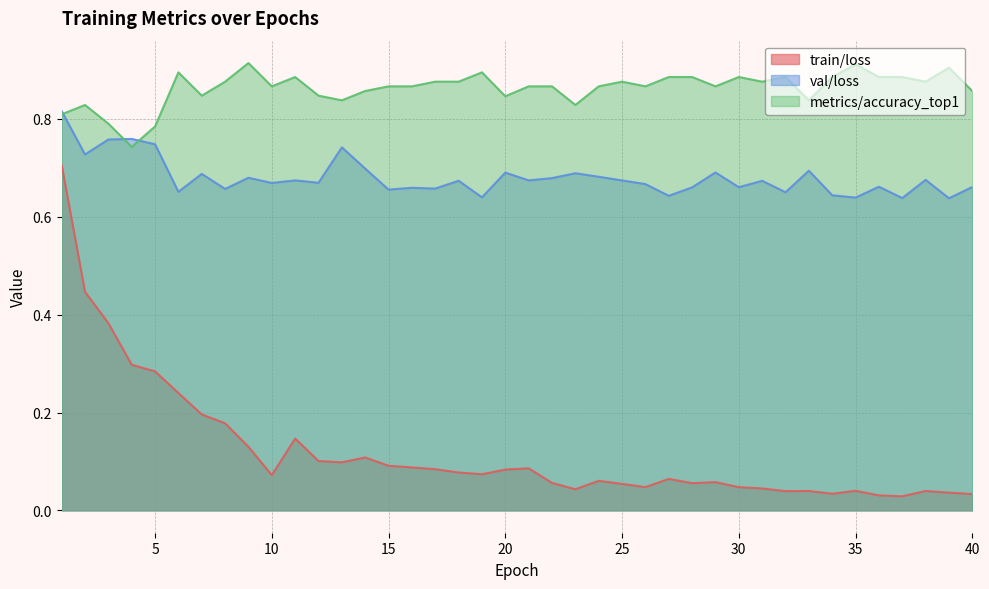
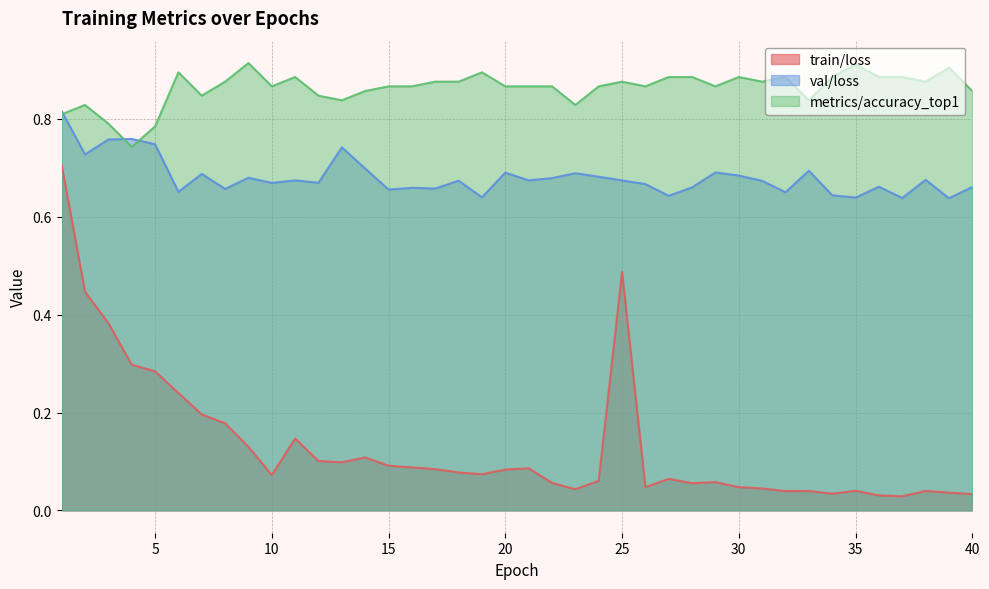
  {
    "train/loss": {
      "5": 0.28,
      "10": 0.07,
      "15": 0.09,
      "20": 0.08,
-     "25": 0.05,
+     "25": 0.49,
      "30": 0.05,
      "35": 0.04,
      "40": 0.03
    },
    "val/loss": {
      "5": 0.75,
      "10": 0.67,
      "15": 0.66,
      "20": 0.69,
      "25": 0.67,
-     "30": 0.66,
+     "30": 0.68,
      "35": 0.64,
      "40": 0.66
    },
    "metrics/accuracy_top1": {
      "5": 0.78,
      "10": 0.87,
      "15": 0.87,
-     "20": 0.85,
+     "20": 0.87,
      "25": 0.88,
      "30": 0.89,
      "40": 0.86
    }
  }
